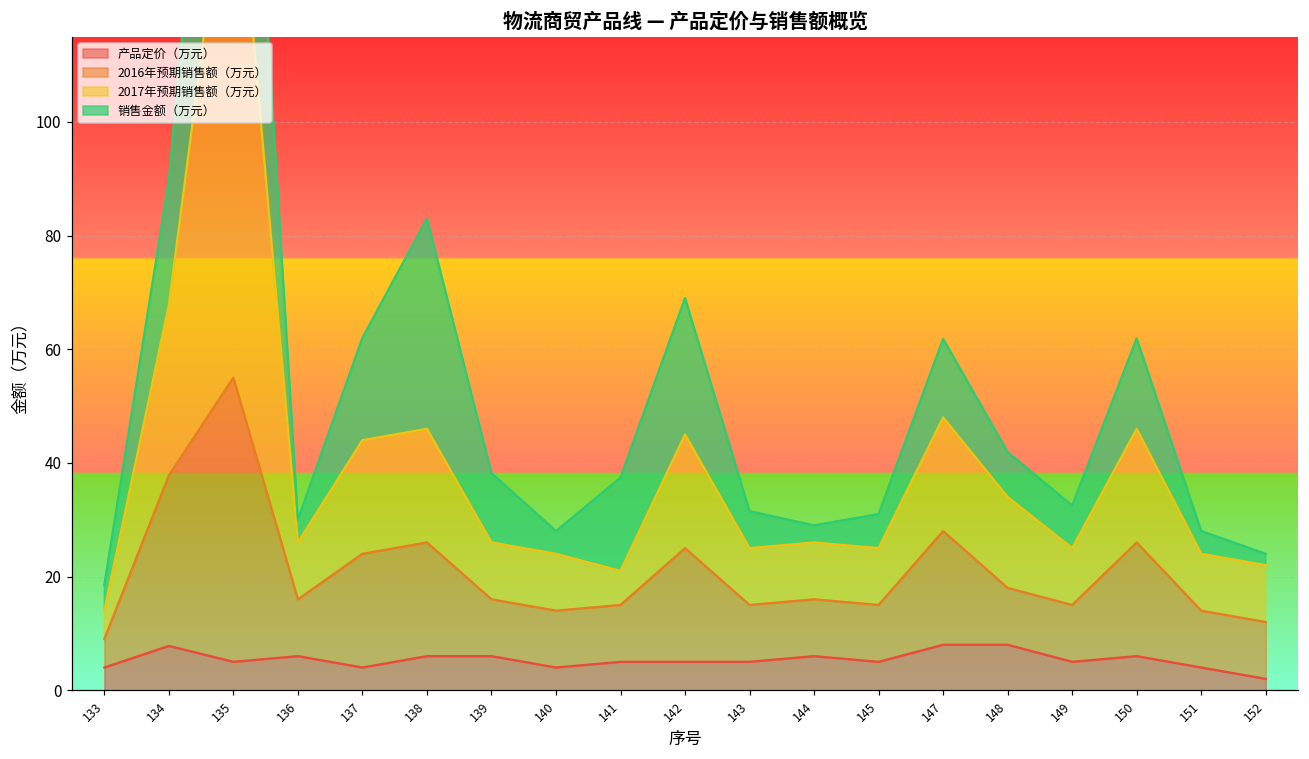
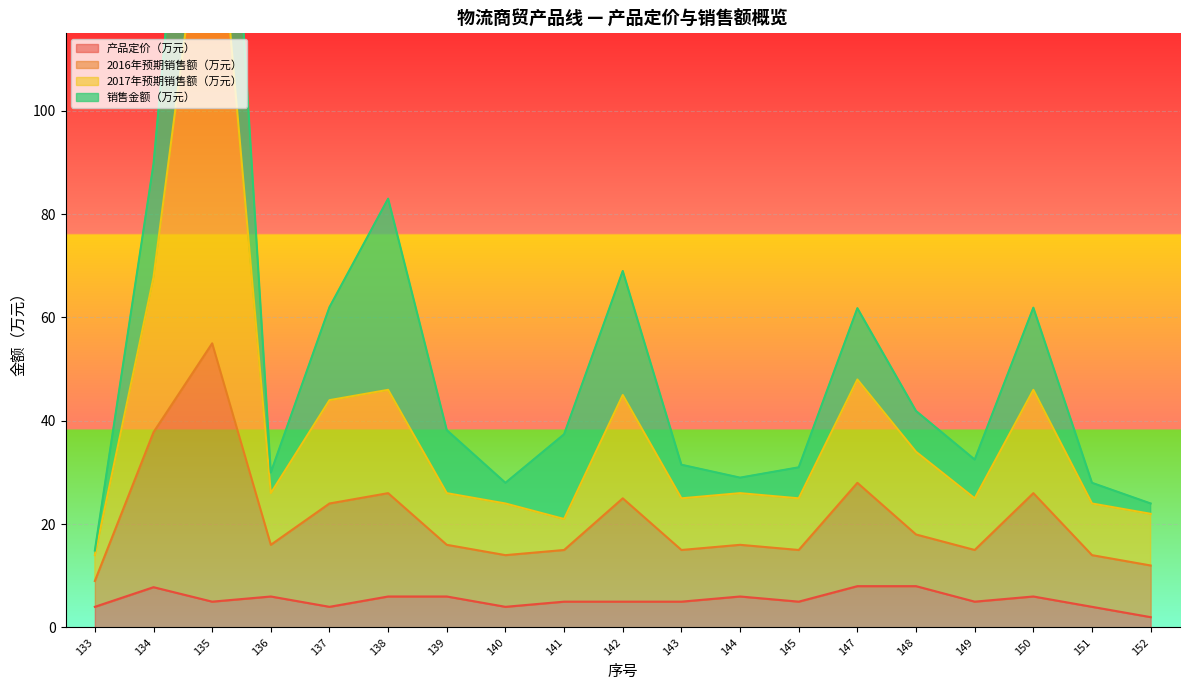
  {
    "2017年预期销售额（万元）": {
      "133": 5,
      "134": 30,
      "136": 10,
      "137": 20,
      "138": 20,
      "139": 10,
      "140": 10,
      "141": 6,
      "142": 20,
      "143": 10,
      "144": 10,
      "145": 10,
      "147": 20,
      "148": 16,
      "149": 10,
      "150": 20,
      "151": 10,
      "152": 10
    },
    "销售金额（万元）": {
-     "133": 5,
+     "133": 1,
      "134": 22,
      "136": 4,
      "137": 18,
      "138": 37,
      "139": 12,
      "140": 4,
      "141": 16,
      "142": 24,
      "143": 7,
      "144": 3,
      "145": 6,
      "147": 14,
      "148": 8,
      "149": 8,
      "150": 16,
      "151": 4,
      "152": 2
    }
  }
